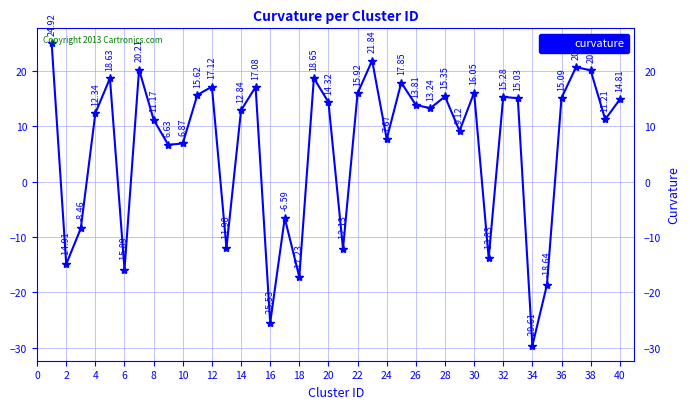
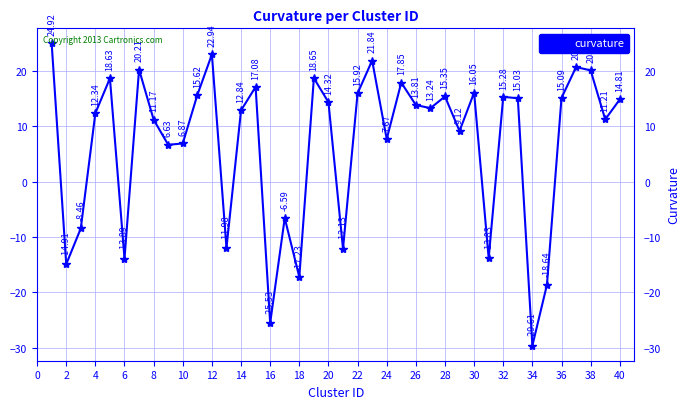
  {
    "2": -14.91,
    "4": 12.34,
-   "6": -15.89,
+   "6": -13.89,
    "8": 11.17,
    "10": 6.87,
-   "12": 17.12,
+   "12": 22.94,
    "14": 12.84,
    "16": -25.53,
    "18": -17.23,
    "20": 14.32,
    "22": 15.92,
    "24": 7.67,
    "26": 13.81,
    "28": 15.35,
    "30": 16.05,
    "32": 15.28,
    "34": -29.61,
    "36": 15.09,
    "40": 14.81
  }
